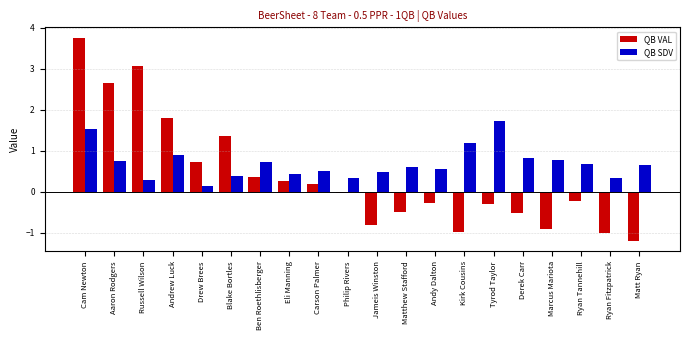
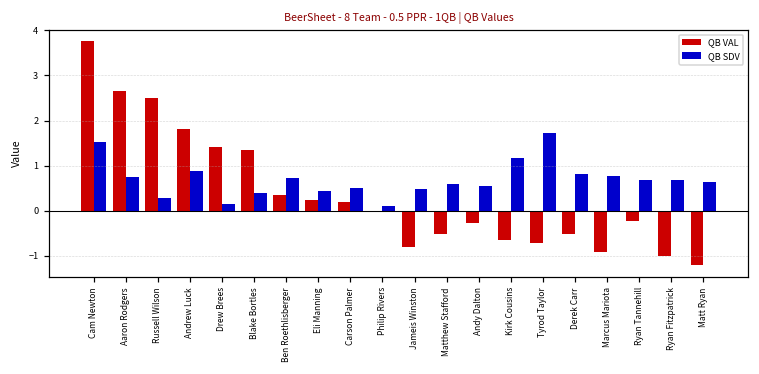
  {
    "QB VAL": {
      "Cam Newton": 3.8,
      "Aaron Rodgers": 2.7,
-     "Russell Wilson": 3.1,
+     "Russell Wilson": 2.5,
      "Andrew Luck": 1.8,
-     "Drew Brees": 0.7,
+     "Drew Brees": 1.4,
      "Blake Bortles": 1.3,
      "Ben Roethlisberger": 0.4,
      "Eli Manning": 0.2,
      "Carson Palmer": 0.2,
      "Jameis Winston": -0.8,
      "Matthew Stafford": -0.5,
      "Andy Dalton": -0.3,
-     "Kirk Cousins": -1.0,
-     "Tyrod Taylor": -0.3,
+     "Kirk Cousins": -0.7,
+     "Tyrod Taylor": -0.7,
      "Derek Carr": -0.5,
      "Marcus Mariota": -0.9,
      "Ryan Tannehill": -0.2,
      "Ryan Fitzpatrick": -1.0,
      "Matt Ryan": -1.2
    },
    "QB SDV": {
      "Cam Newton": 1.5,
      "Aaron Rodgers": 0.8,
      "Russell Wilson": 0.3,
      "Andrew Luck": 0.9,
      "Drew Brees": 0.1,
      "Blake Bortles": 0.4,
      "Ben Roethlisberger": 0.7,
      "Eli Manning": 0.4,
      "Carson Palmer": 0.5,
-     "Philip Rivers": 0.3,
+     "Philip Rivers": 0.1,
      "Jameis Winston": 0.5,
      "Matthew Stafford": 0.6,
      "Andy Dalton": 0.6,
      "Kirk Cousins": 1.2,
      "Tyrod Taylor": 1.7,
      "Derek Carr": 0.8,
      "Marcus Mariota": 0.8,
      "Ryan Tannehill": 0.7,
-     "Ryan Fitzpatrick": 0.3,
+     "Ryan Fitzpatrick": 0.7,
      "Matt Ryan": 0.6
    }
  }
